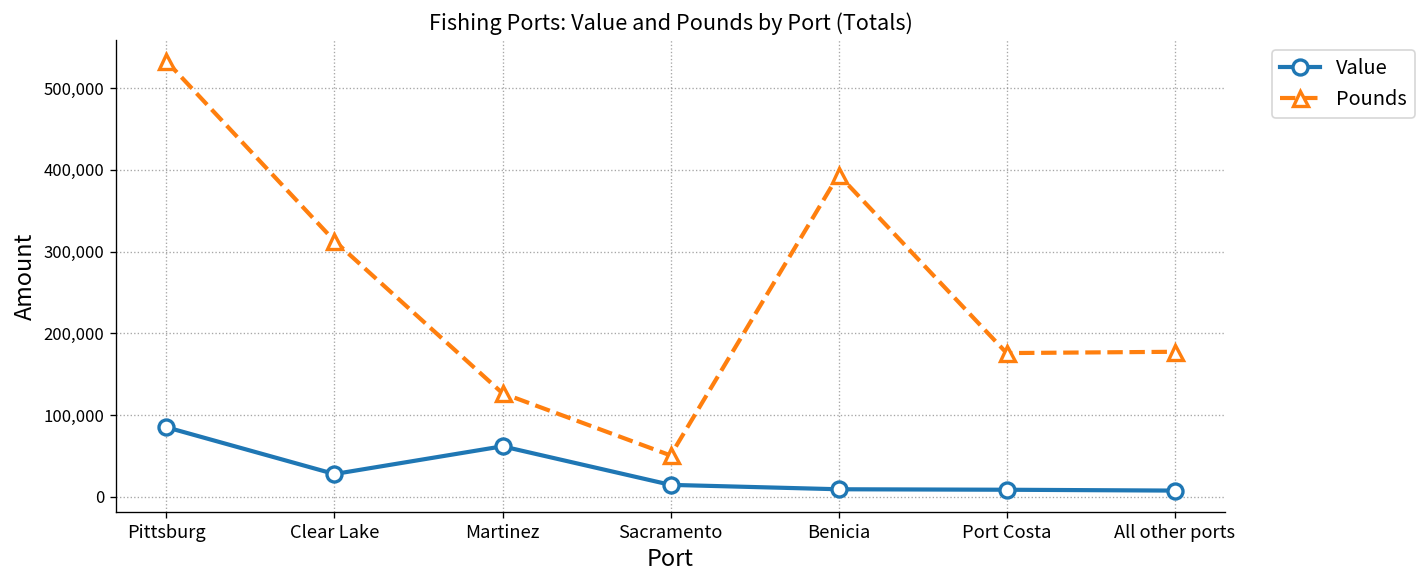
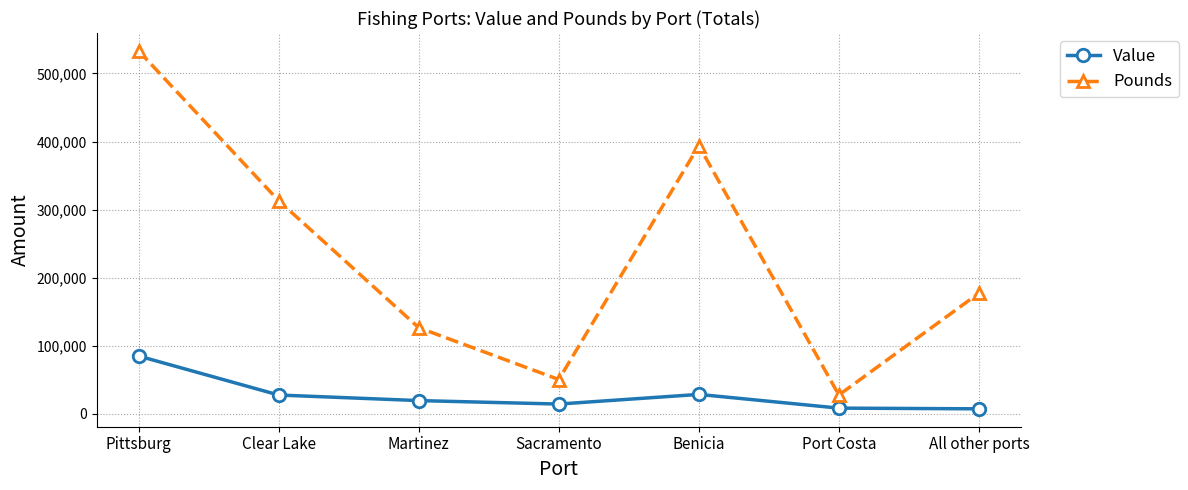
  {
    "Value": {
      "Pittsburg": "90,000",
      "Clear Lake": "30,000",
-     "Martinez": "60,000",
+     "Martinez": "20,000",
      "Sacramento": "10,000",
-     "Benicia": "10,000",
+     "Benicia": "30,000",
      "Port Costa": "10,000",
      "All other ports": "10,000"
    },
    "Pounds": {
      "Pittsburg": "530,000",
      "Clear Lake": "310,000",
      "Martinez": "130,000",
      "Sacramento": "50,000",
      "Benicia": "390,000",
-     "Port Costa": "180,000",
+     "Port Costa": "30,000",
      "All other ports": "180,000"
    }
  }
